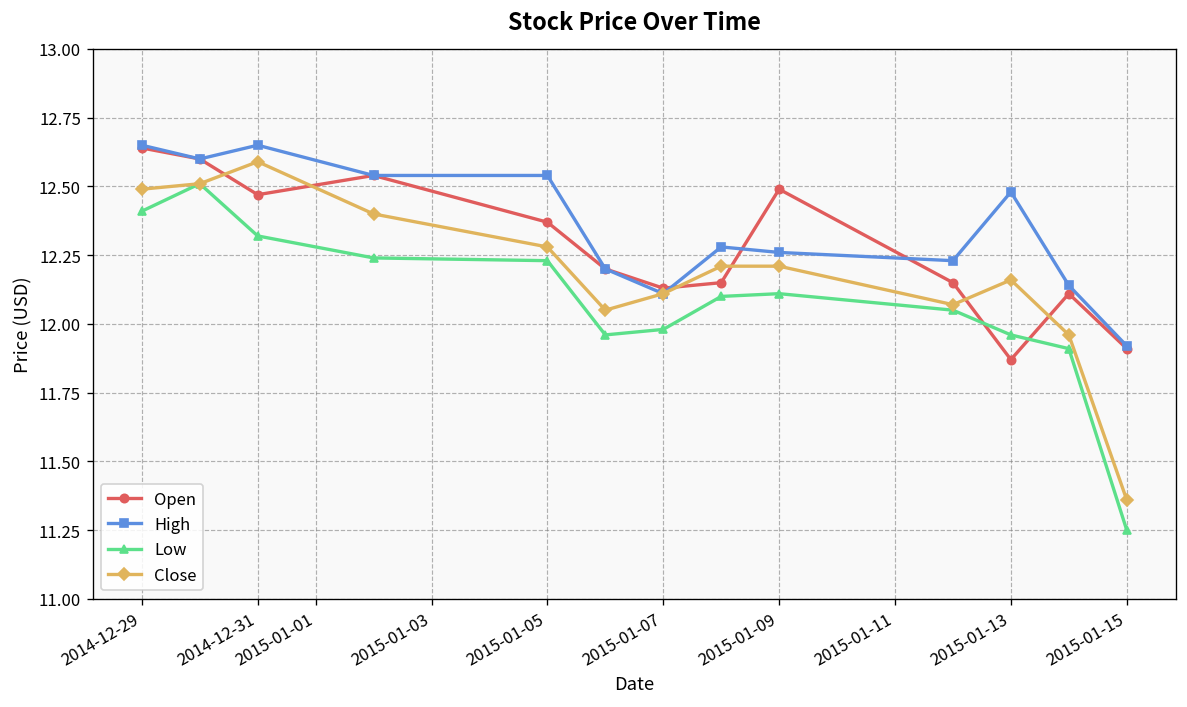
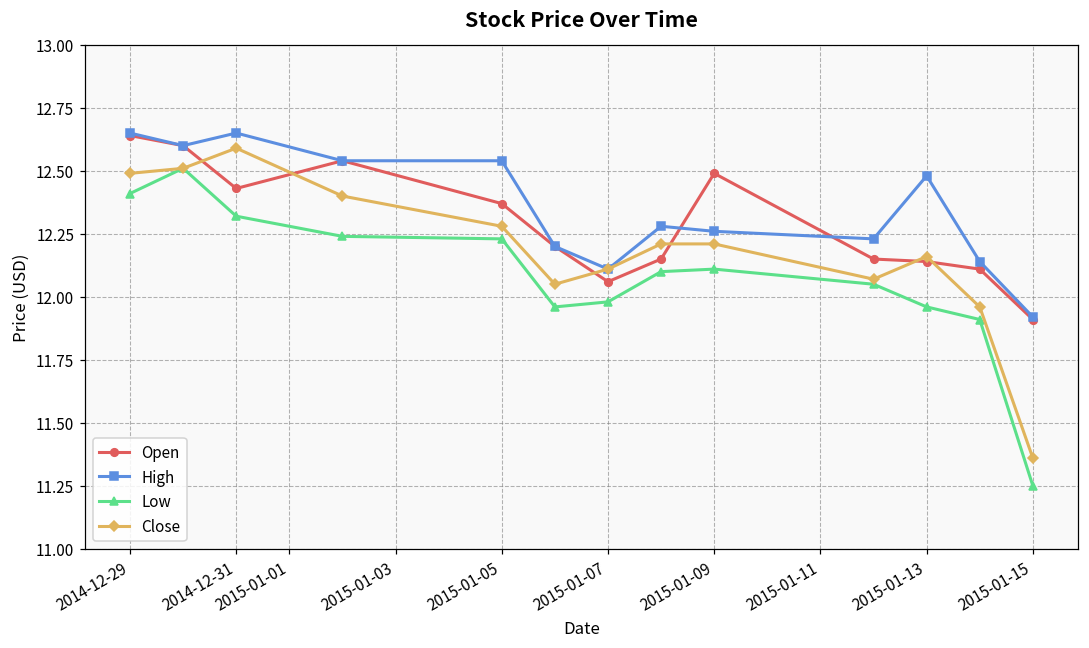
  {
    "Open": {
-     "2014-12-31": 12.47,
+     "2014-12-31": 12.43,
      "2015-01-05": 12.37,
-     "2015-01-07": 12.13,
+     "2015-01-07": 12.06,
      "2015-01-09": 12.49,
-     "2015-01-13": 11.87
+     "2015-01-13": 12.14
    },
    "High": {
      "2014-12-31": 12.65,
      "2015-01-05": 12.54,
      "2015-01-09": 12.26,
      "2015-01-13": 12.48
    },
    "Low": {
      "2014-12-29": 12.41,
      "2014-12-31": 12.32,
      "2015-01-05": 12.23,
      "2015-01-07": 11.98,
      "2015-01-09": 12.11,
      "2015-01-13": 11.96,
      "2015-01-15": 11.25
    },
    "Close": {
      "2014-12-29": 12.49,
      "2014-12-31": 12.59,
      "2015-01-05": 12.28,
      "2015-01-09": 12.21,
      "2015-01-13": 12.16,
      "2015-01-15": 11.36
    }
  }
